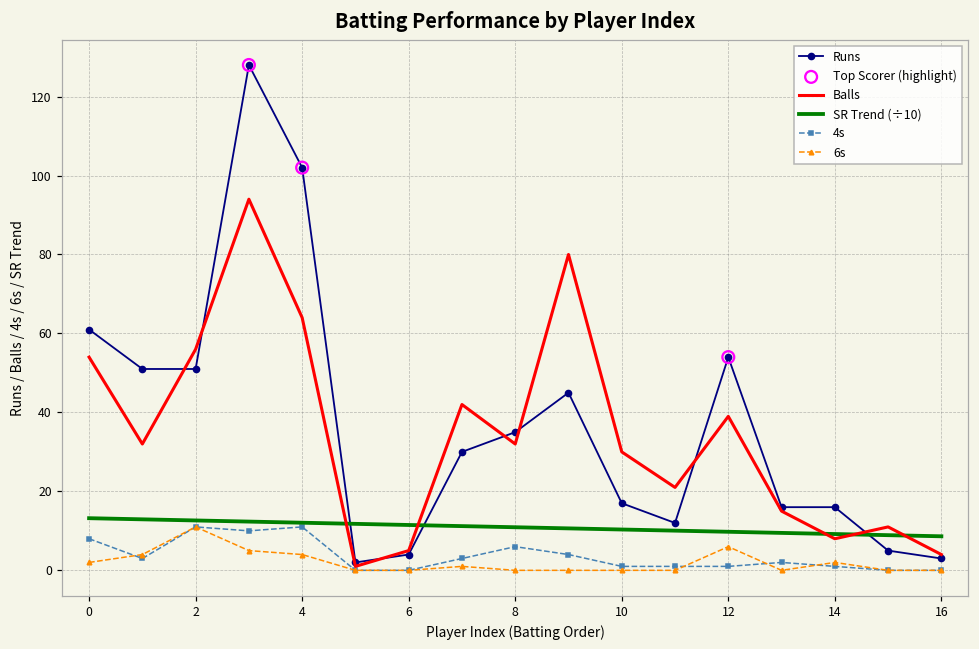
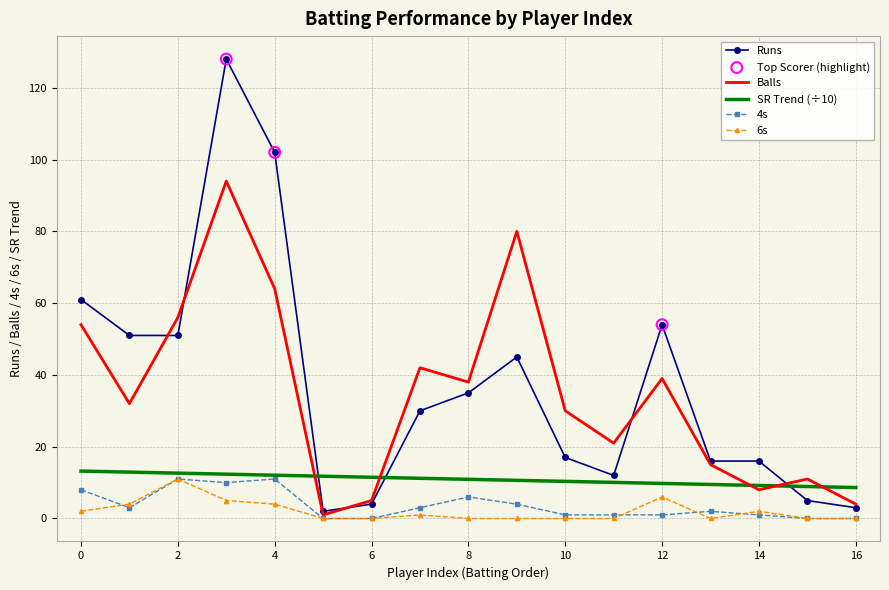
  {
    "Runs": {
      "0": 61,
      "2": 51,
      "6": 4,
      "8": 35,
      "10": 17,
      "14": 16,
      "16": 3
    },
    "Balls": {
      "0": 54,
      "2": 56,
      "4": 64,
      "6": 5,
-     "8": 32,
+     "8": 38,
      "10": 30,
      "12": 39,
      "14": 8,
      "16": 4
    },
    "SR Trend (÷10)": {
      "0": 13,
      "2": 13,
      "4": 12,
      "6": 11,
      "8": 11,
      "10": 10,
      "12": 10,
      "14": 9,
      "16": 9
    },
    "4s": {
      "0": 8,
      "4": 11,
      "8": 6,
      "10": 1,
      "12": 1,
      "14": 1
    },
    "6s": {
      "0": 2,
      "4": 4,
      "8": 0,
      "10": 0,
      "12": 6,
      "14": 2
    }
  }
